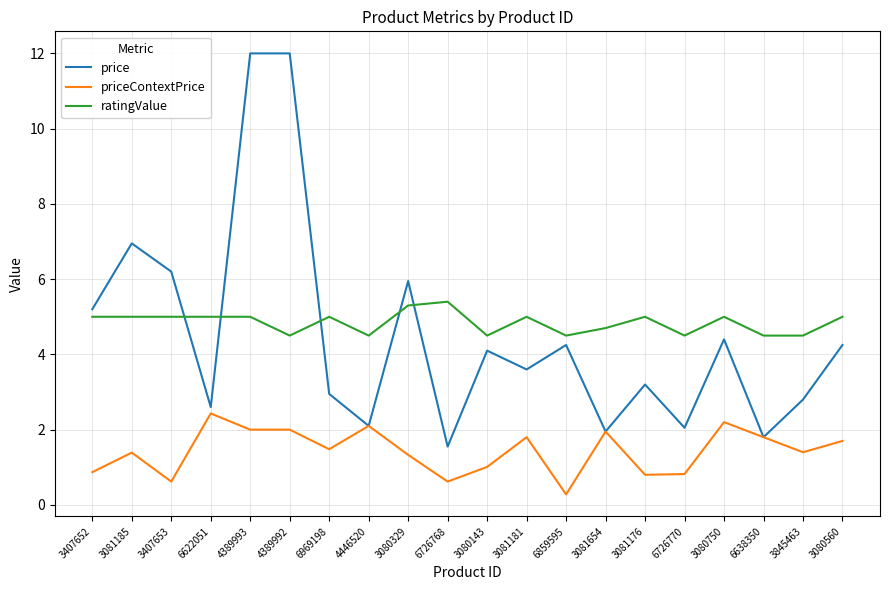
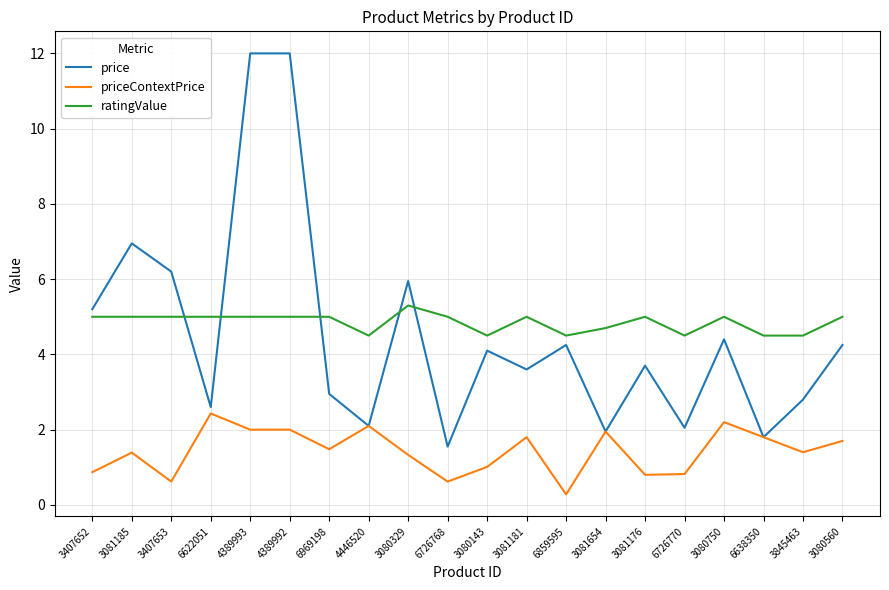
  {
    "price": {
      "3407652": 5.2,
      "3081185": 7.0,
      "3407653": 6.2,
      "6622051": 2.6,
      "4389993": 12.0,
      "4389992": 12.0,
      "6969198": 3.0,
      "3080329": 6.0,
      "6726768": 1.6,
      "3080143": 4.1,
      "3081181": 3.6,
      "6859595": 4.3,
-     "3081176": 3.2,
+     "3081176": 3.7,
      "6726770": 2.1,
      "3080750": 4.4,
      "3845463": 2.8,
      "3080560": 4.3
    },
    "priceContextPrice": {
      "3407652": 0.9,
      "3081185": 1.4,
      "3407653": 0.6,
      "6622051": 2.4,
      "4389993": 2.0,
      "4389992": 2.0,
      "6969198": 1.5,
      "3080329": 1.3,
      "6726768": 0.6,
      "3080143": 1.0,
      "3081181": 1.8,
      "6859595": 0.3,
      "3081176": 0.8,
      "6726770": 0.8,
      "3080750": 2.2,
      "3845463": 1.4,
      "3080560": 1.7
    },
    "ratingValue": {
      "3407652": 5.0,
      "3081185": 5.0,
      "3407653": 5.0,
      "6622051": 5.0,
      "4389993": 5.0,
-     "4389992": 4.5,
+     "4389992": 5.0,
      "6969198": 5.0,
      "4446520": 4.5,
      "3080329": 5.3,
-     "6726768": 5.4,
+     "6726768": 5.0,
      "3080143": 4.5,
      "3081181": 5.0,
      "6859595": 4.5,
      "3081654": 4.7,
      "3081176": 5.0,
      "6726770": 4.5,
      "3080750": 5.0,
      "6638350": 4.5,
      "3845463": 4.5,
      "3080560": 5.0
    }
  }
